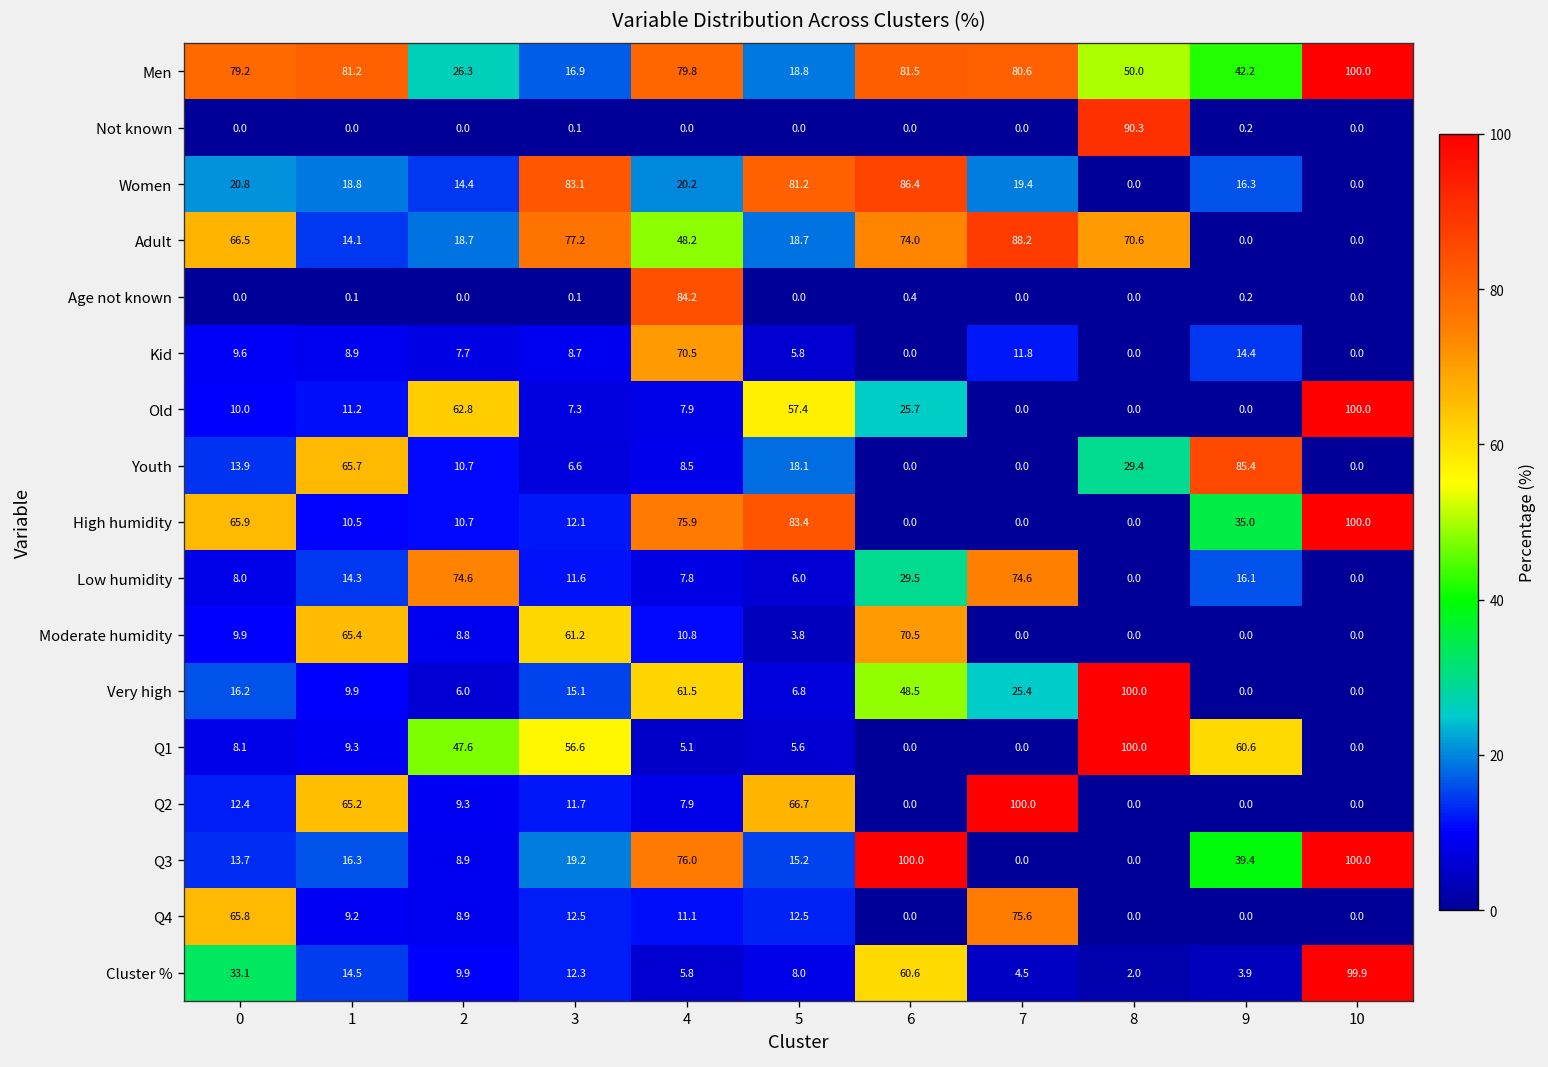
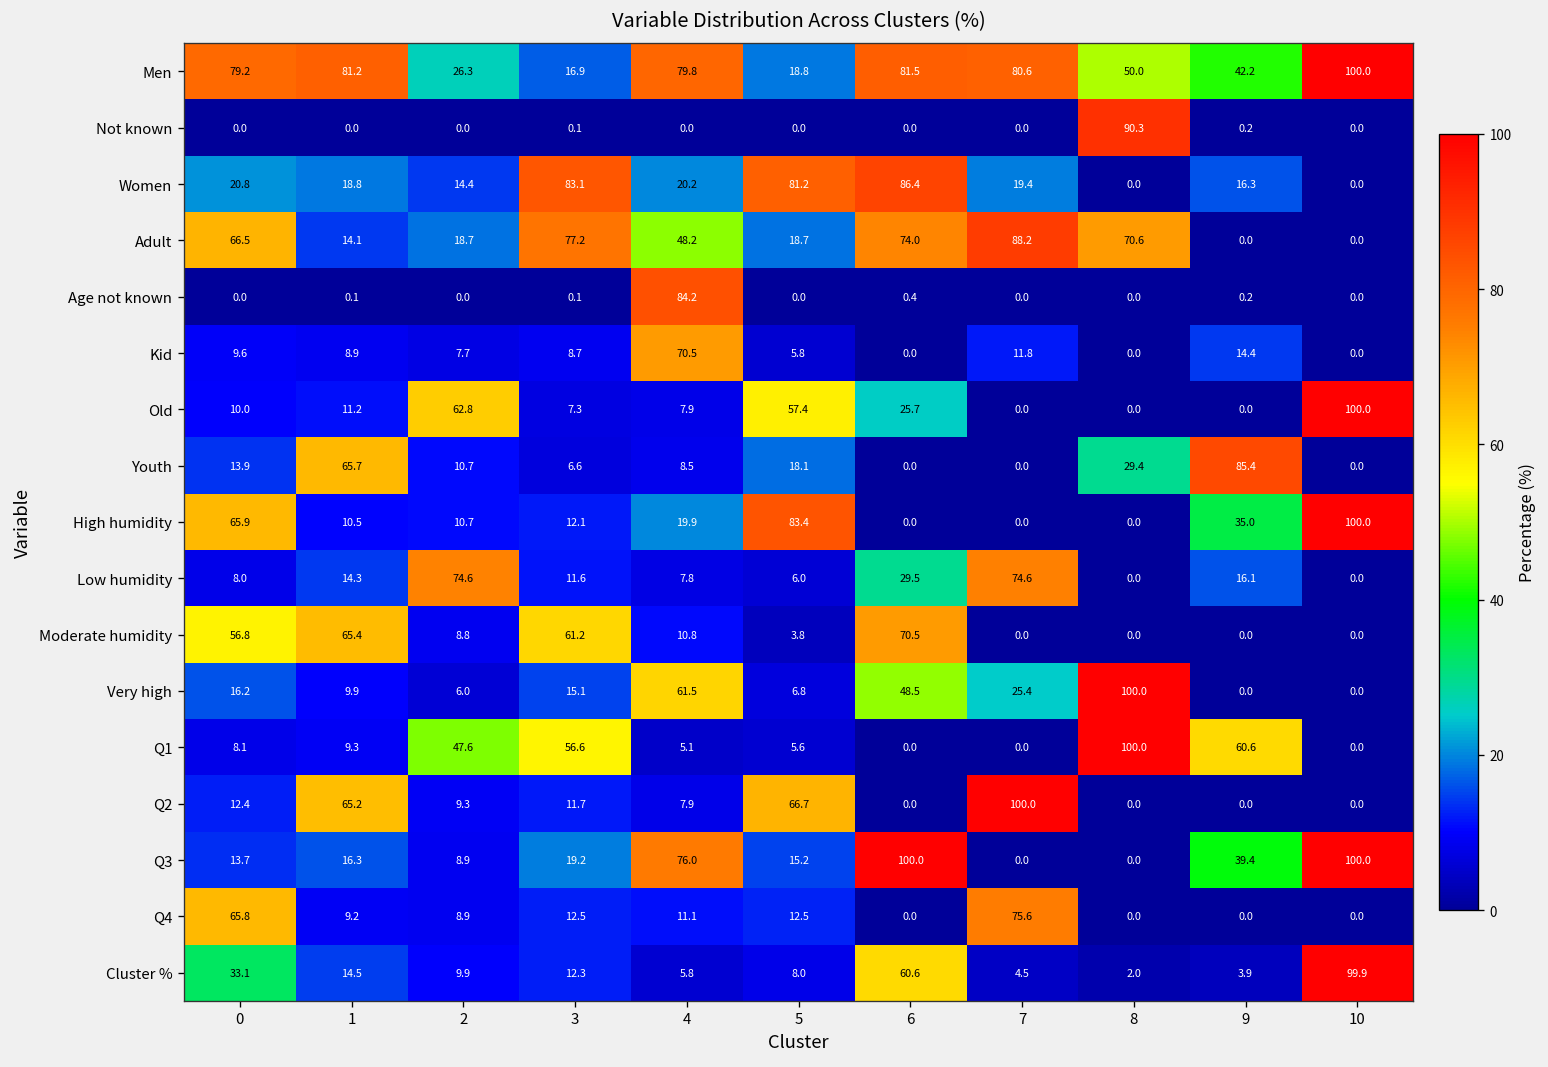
  {
    "Men": {
      "0": 79.2,
      "1": 81.2,
      "2": 26.3,
      "3": 16.9,
      "4": 79.8,
      "5": 18.8,
      "6": 81.5,
      "7": 80.6,
      "8": 50.0,
      "9": 42.2,
      "10": 100.0
    },
    "Not known": {
      "0": 0.0,
      "1": 0.0,
      "2": 0.0,
      "3": 0.1,
      "4": 0.0,
      "5": 0.0,
      "6": 0.0,
      "7": 0.0,
      "8": 90.3,
      "9": 0.2,
      "10": 0.0
    },
    "Women": {
      "0": 20.8,
      "1": 18.8,
      "2": 14.4,
      "3": 83.1,
      "4": 20.2,
      "5": 81.2,
      "6": 86.4,
      "7": 19.4,
      "8": 0.0,
      "9": 16.3,
      "10": 0.0
    },
    "Adult": {
      "0": 66.5,
      "1": 14.1,
      "2": 18.7,
      "3": 77.2,
      "4": 48.2,
      "5": 18.7,
      "6": 74.0,
      "7": 88.2,
      "8": 70.6,
      "9": 0.0,
      "10": 0.0
    },
    "Age not known": {
      "0": 0.0,
      "1": 0.1,
      "2": 0.0,
      "3": 0.1,
      "4": 84.2,
      "5": 0.0,
      "6": 0.4,
      "7": 0.0,
      "8": 0.0,
      "9": 0.2,
      "10": 0.0
    },
    "Kid": {
      "0": 9.6,
      "1": 8.9,
      "2": 7.7,
      "3": 8.7,
      "4": 70.5,
      "5": 5.8,
      "6": 0.0,
      "7": 11.8,
      "8": 0.0,
      "9": 14.4,
      "10": 0.0
    },
    "Old": {
      "0": 10.0,
      "1": 11.2,
      "2": 62.8,
      "3": 7.3,
      "4": 7.9,
      "5": 57.4,
      "6": 25.7,
      "7": 0.0,
      "8": 0.0,
      "9": 0.0,
      "10": 100.0
    },
    "Youth": {
      "0": 13.9,
      "1": 65.7,
      "2": 10.7,
      "3": 6.6,
      "4": 8.5,
      "5": 18.1,
      "6": 0.0,
      "7": 0.0,
      "8": 29.4,
      "9": 85.4,
      "10": 0.0
    },
    "High humidity": {
      "0": 65.9,
      "1": 10.5,
      "2": 10.7,
      "3": 12.1,
-     "4": 75.9,
+     "4": 19.9,
      "5": 83.4,
      "6": 0.0,
      "7": 0.0,
      "8": 0.0,
      "9": 35.0,
      "10": 100.0
    },
    "Low humidity": {
      "0": 8.0,
      "1": 14.3,
      "2": 74.6,
      "3": 11.6,
      "4": 7.8,
      "5": 6.0,
      "6": 29.5,
      "7": 74.6,
      "8": 0.0,
      "9": 16.1,
      "10": 0.0
    },
    "Moderate humidity": {
-     "0": 9.9,
+     "0": 56.8,
      "1": 65.4,
      "2": 8.8,
      "3": 61.2,
      "4": 10.8,
      "5": 3.8,
      "6": 70.5,
      "7": 0.0,
      "8": 0.0,
      "9": 0.0,
      "10": 0.0
    },
    "Very high": {
      "0": 16.2,
      "1": 9.9,
      "2": 6.0,
      "3": 15.1,
      "4": 61.5,
      "5": 6.8,
      "6": 48.5,
      "7": 25.4,
      "8": 100.0,
      "9": 0.0,
      "10": 0.0
    },
    "Q1": {
      "0": 8.1,
      "1": 9.3,
      "2": 47.6,
      "3": 56.6,
      "4": 5.1,
      "5": 5.6,
      "6": 0.0,
      "7": 0.0,
      "8": 100.0,
      "9": 60.6,
      "10": 0.0
    },
    "Q2": {
      "0": 12.4,
      "1": 65.2,
      "2": 9.3,
      "3": 11.7,
      "4": 7.9,
      "5": 66.7,
      "6": 0.0,
      "7": 100.0,
      "8": 0.0,
      "9": 0.0,
      "10": 0.0
    },
    "Q3": {
      "0": 13.7,
      "1": 16.3,
      "2": 8.9,
      "3": 19.2,
      "4": 76.0,
      "5": 15.2,
      "6": 100.0,
      "7": 0.0,
      "8": 0.0,
      "9": 39.4,
      "10": 100.0
    },
    "Q4": {
      "0": 65.8,
      "1": 9.2,
      "2": 8.9,
      "3": 12.5,
      "4": 11.1,
      "5": 12.5,
      "6": 0.0,
      "7": 75.6,
      "8": 0.0,
      "9": 0.0,
      "10": 0.0
    },
    "Cluster %": {
      "0": 33.1,
      "1": 14.5,
      "2": 9.9,
      "3": 12.3,
      "4": 5.8,
      "5": 8.0,
      "6": 60.6,
      "7": 4.5,
      "8": 2.0,
      "9": 3.9,
      "10": 99.9
    }
  }
